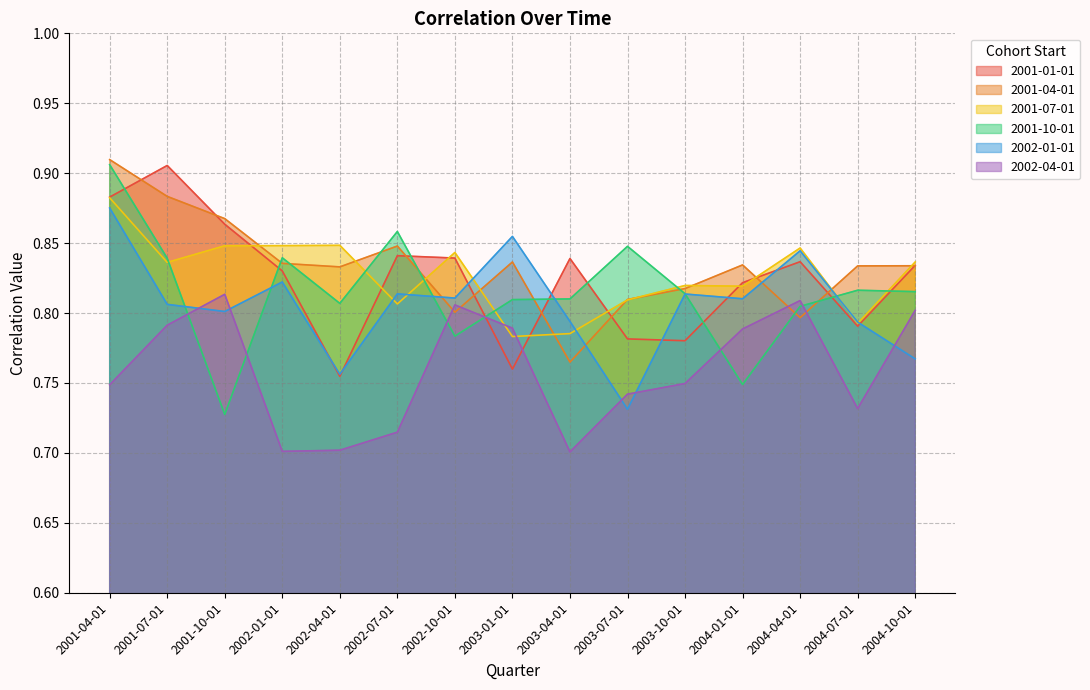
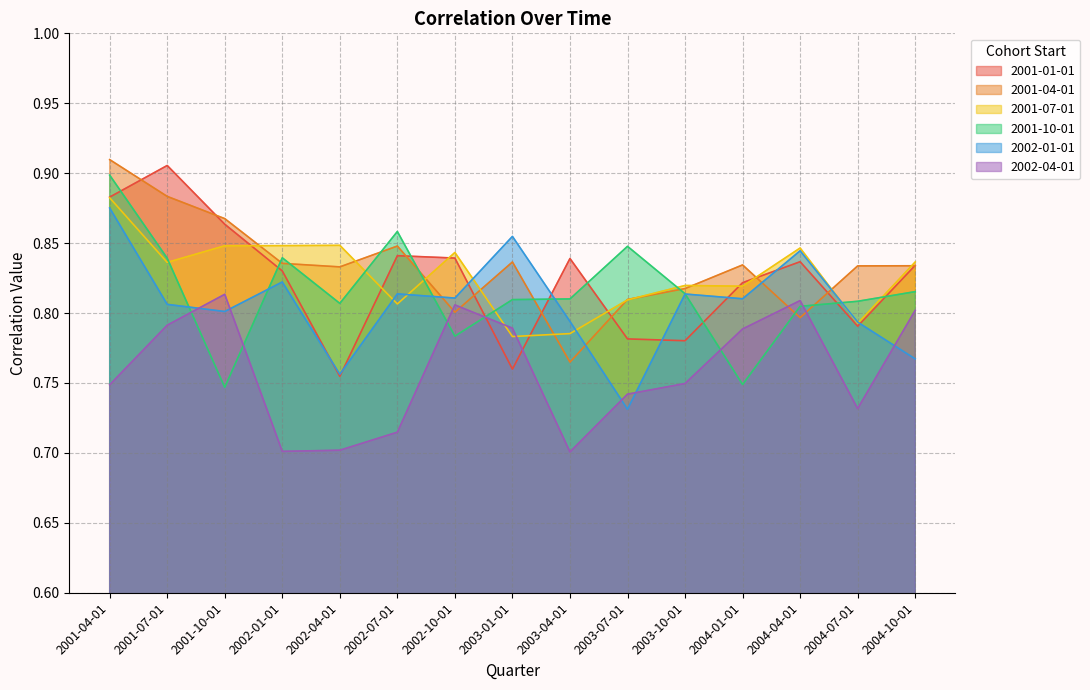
  {
    "2001-10-01": {
-     "2001-04-01": 0.906,
+     "2001-04-01": 0.899,
      "2001-07-01": 0.839,
-     "2001-10-01": 0.728,
+     "2001-10-01": 0.747,
      "2002-01-01": 0.840,
      "2002-04-01": 0.807,
      "2002-07-01": 0.858,
      "2002-10-01": 0.784,
      "2003-01-01": 0.810,
      "2003-04-01": 0.810,
      "2003-07-01": 0.848,
      "2004-01-01": 0.749,
      "2004-04-01": 0.805,
-     "2004-07-01": 0.816,
+     "2004-07-01": 0.808,
      "2004-10-01": 0.815
    },
    "2002-01-01": {
      "2001-04-01": 0.875,
      "2001-07-01": 0.806,
      "2001-10-01": 0.801,
      "2002-01-01": 0.822,
      "2002-07-01": 0.814,
      "2002-10-01": 0.811,
      "2003-01-01": 0.855,
      "2003-04-01": 0.794,
      "2003-07-01": 0.731,
      "2004-01-01": 0.810,
      "2004-04-01": 0.845,
      "2004-10-01": 0.767
    },
    "2002-04-01": {
      "2001-04-01": 0.749,
      "2001-07-01": 0.791,
      "2001-10-01": 0.813,
      "2002-01-01": 0.701,
      "2002-04-01": 0.702,
      "2002-07-01": 0.715,
      "2002-10-01": 0.806,
      "2003-01-01": 0.789,
      "2003-04-01": 0.701,
      "2003-07-01": 0.742,
      "2003-10-01": 0.750,
      "2004-01-01": 0.789,
      "2004-04-01": 0.809,
      "2004-07-01": 0.732,
      "2004-10-01": 0.802
    }
  }
